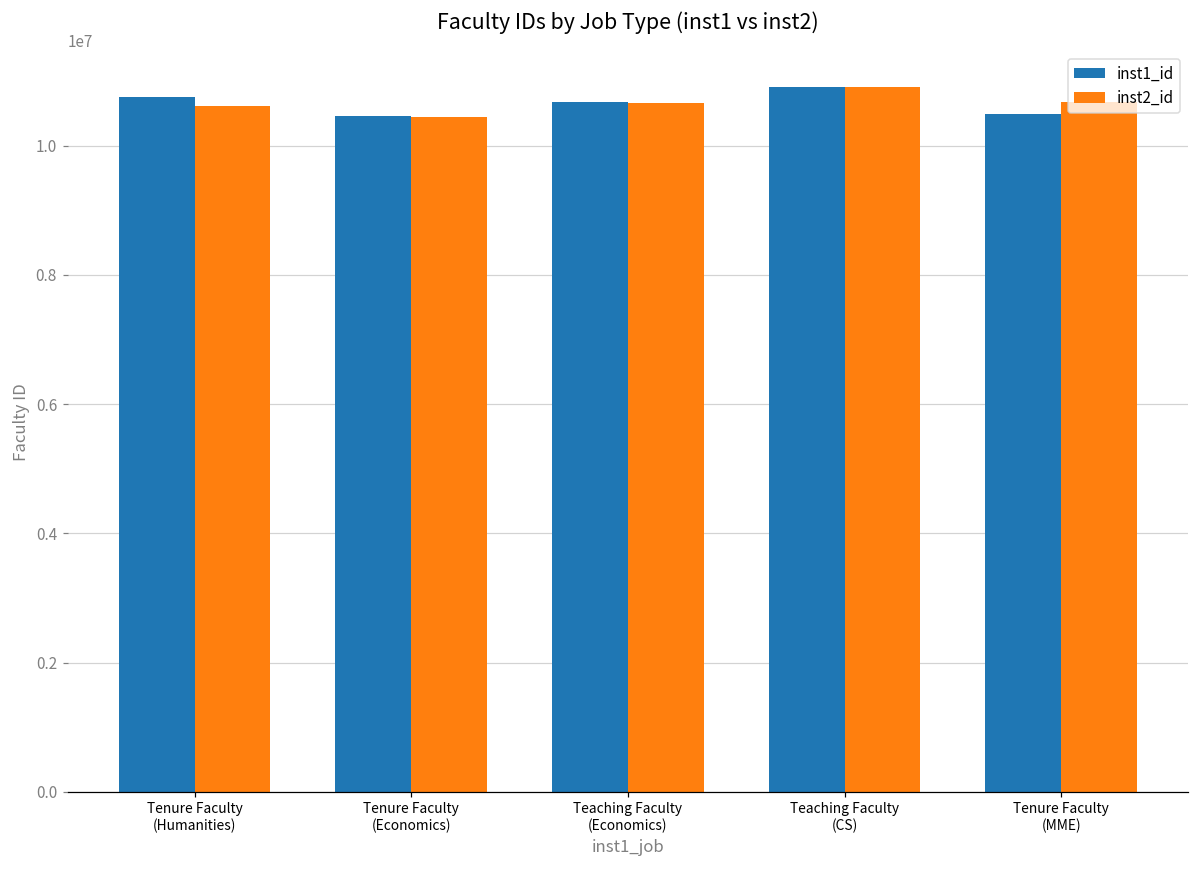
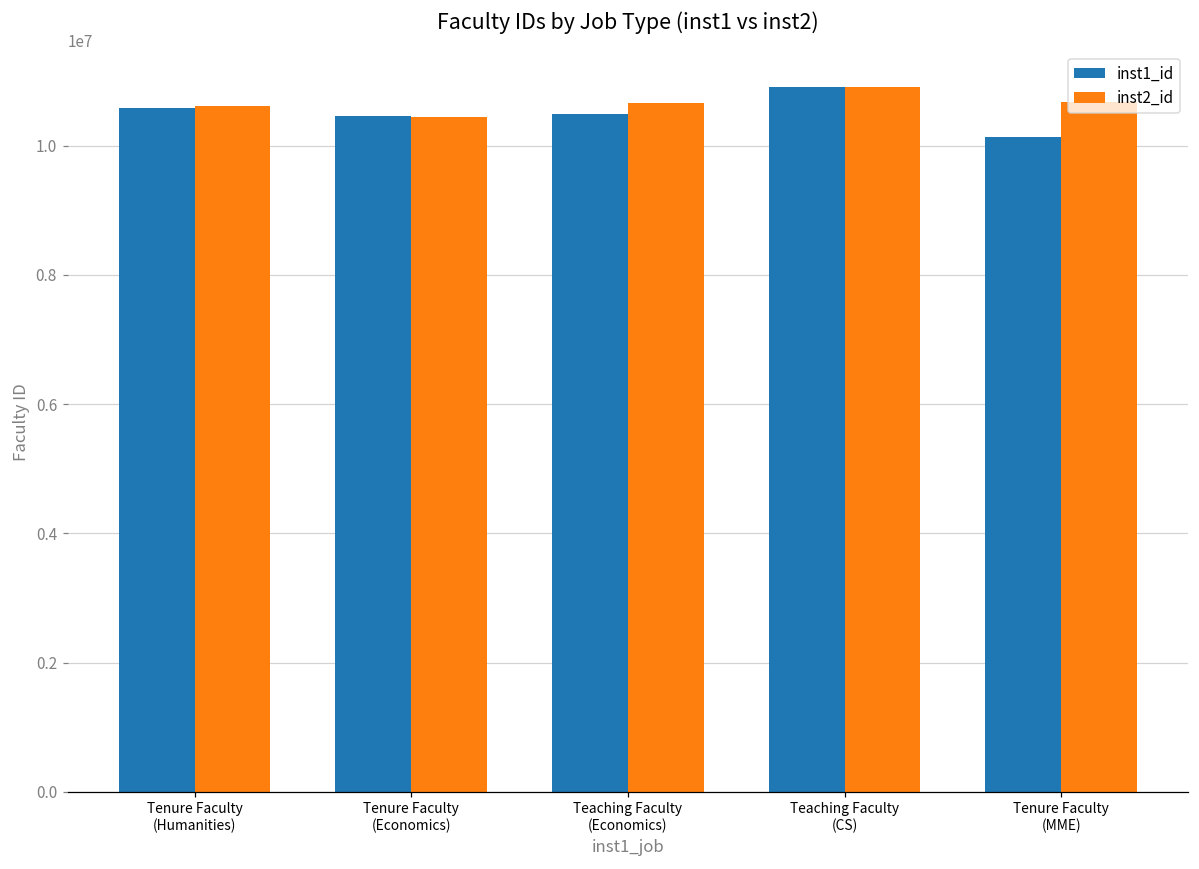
  {
    "inst1_id": {
-     "Tenure Faculty (Humanities)": 10800000,
+     "Tenure Faculty (Humanities)": 10600000,
      "Tenure Faculty (Economics)": 10500000,
-     "Teaching Faculty (Economics)": 10700000,
+     "Teaching Faculty (Economics)": 10500000,
      "Teaching Faculty (CS)": 10900000,
-     "Tenure Faculty (MME)": 10500000
+     "Tenure Faculty (MME)": 10100000
    },
    "inst2_id": {
      "Tenure Faculty (Humanities)": 10600000,
      "Tenure Faculty (Economics)": 10400000,
      "Teaching Faculty (Economics)": 10700000,
      "Teaching Faculty (CS)": 10900000
    }
  }
